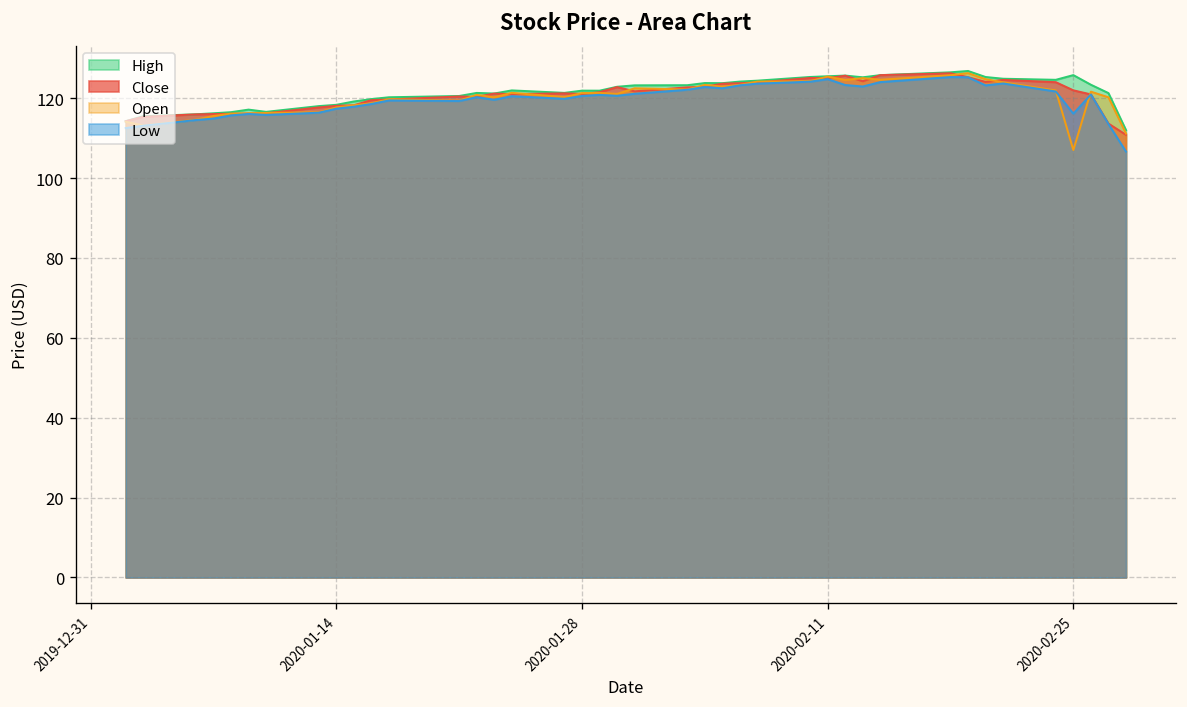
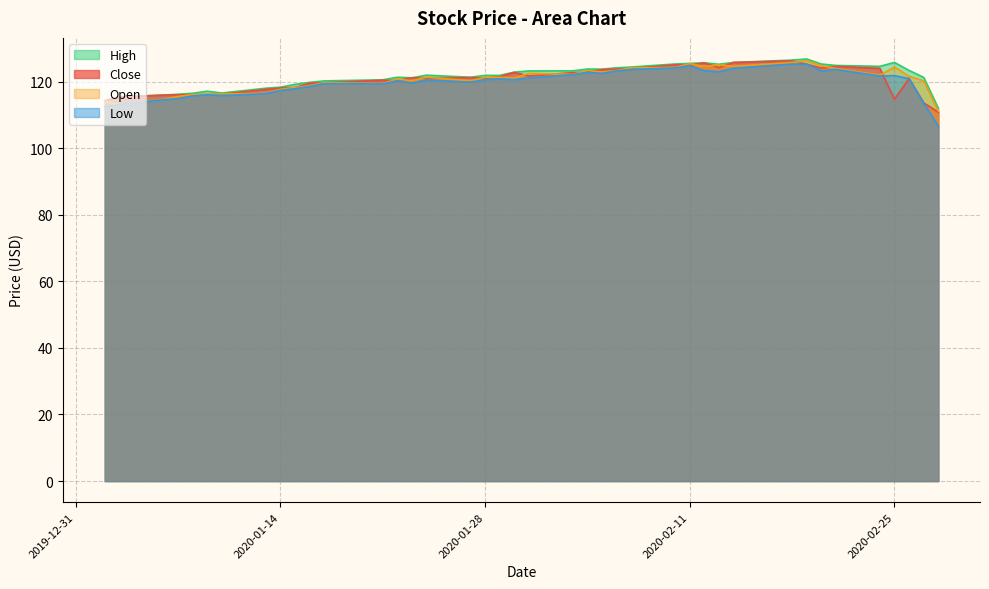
  {
    "High": {
      "2020-02-25": 126
    },
    "Close": {
-     "2020-02-25": 122
+     "2020-02-25": 115
    },
    "Open": {
-     "2020-02-25": 107
+     "2020-02-25": 124
    },
    "Low": {
-     "2020-02-25": 116
+     "2020-02-25": 122
    }
  }
